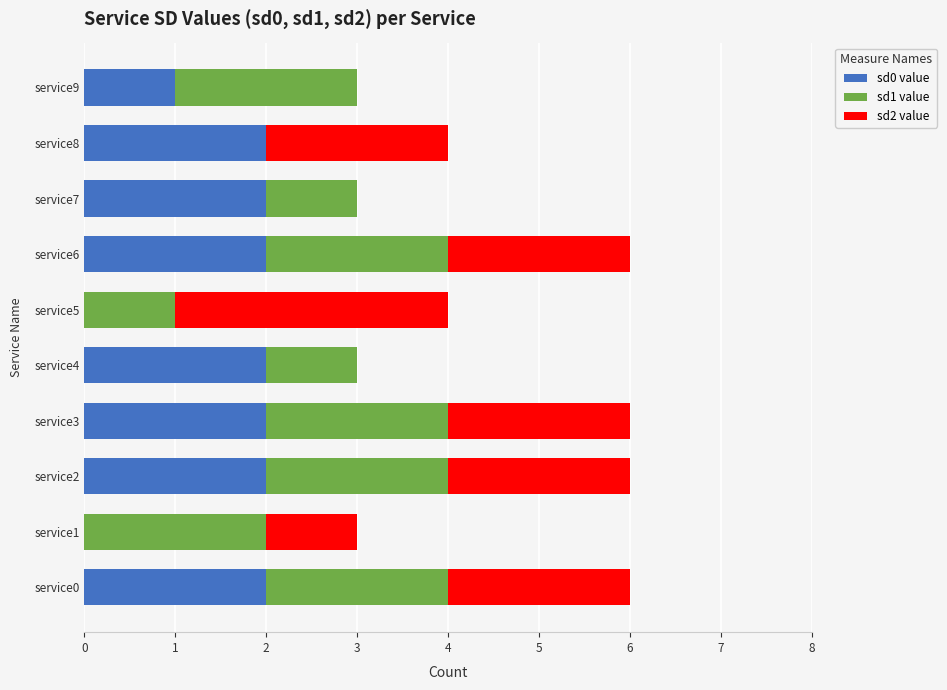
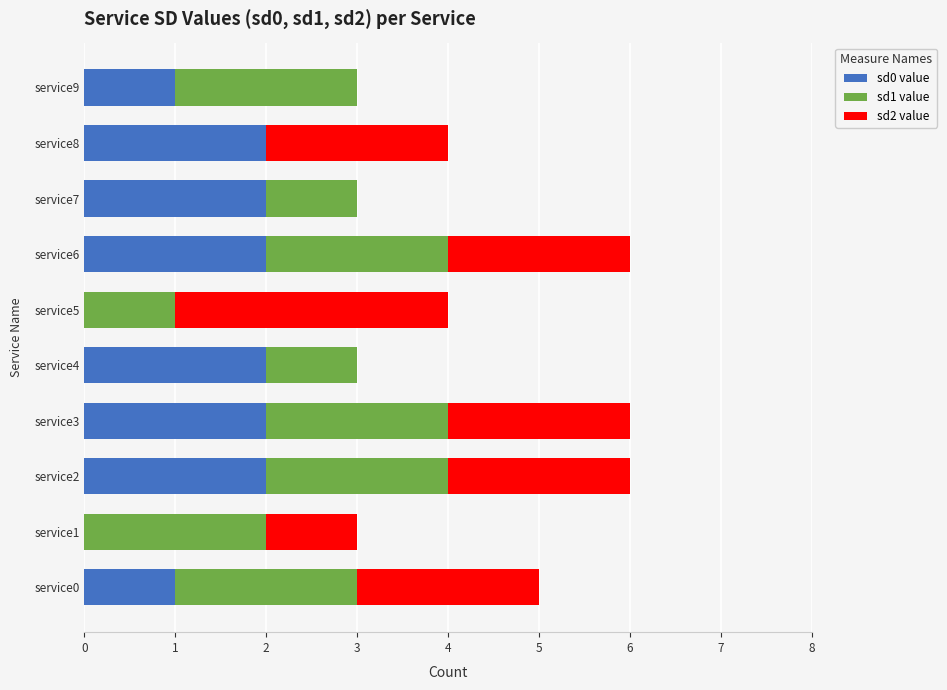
  {
    "sd0 value": {
      "service9": 1,
      "service8": 2,
      "service7": 2,
      "service6": 2,
      "service5": 0,
      "service4": 2,
      "service3": 2,
      "service2": 2,
      "service1": 0,
-     "service0": 2
+     "service0": 1
    },
    "sd1 value": {
      "service9": 2,
      "service8": 0,
      "service7": 1,
      "service6": 2,
      "service5": 1,
      "service4": 1,
      "service3": 2,
      "service2": 2,
      "service1": 2,
      "service0": 2
    },
    "sd2 value": {
      "service9": 0,
      "service8": 2,
      "service7": 0,
      "service6": 2,
      "service5": 3,
      "service4": 0,
      "service3": 2,
      "service2": 2,
      "service1": 1,
      "service0": 2
    }
  }
